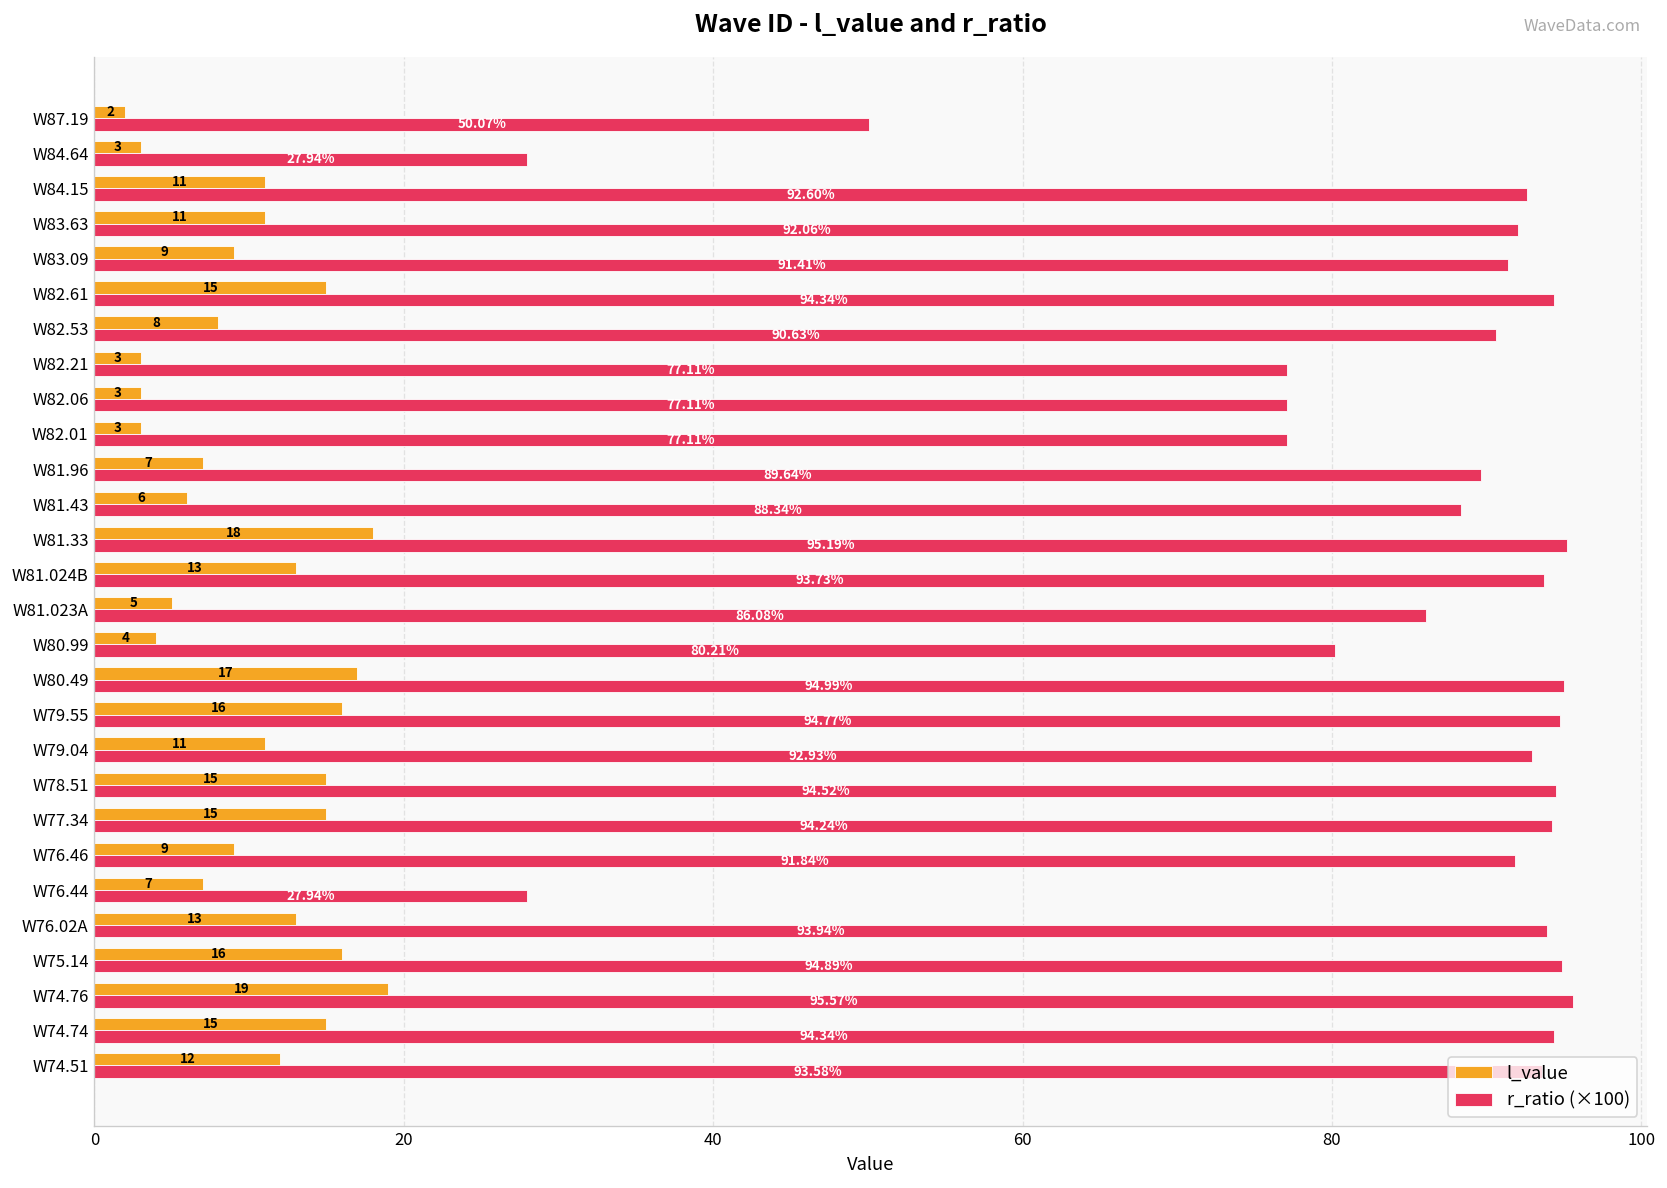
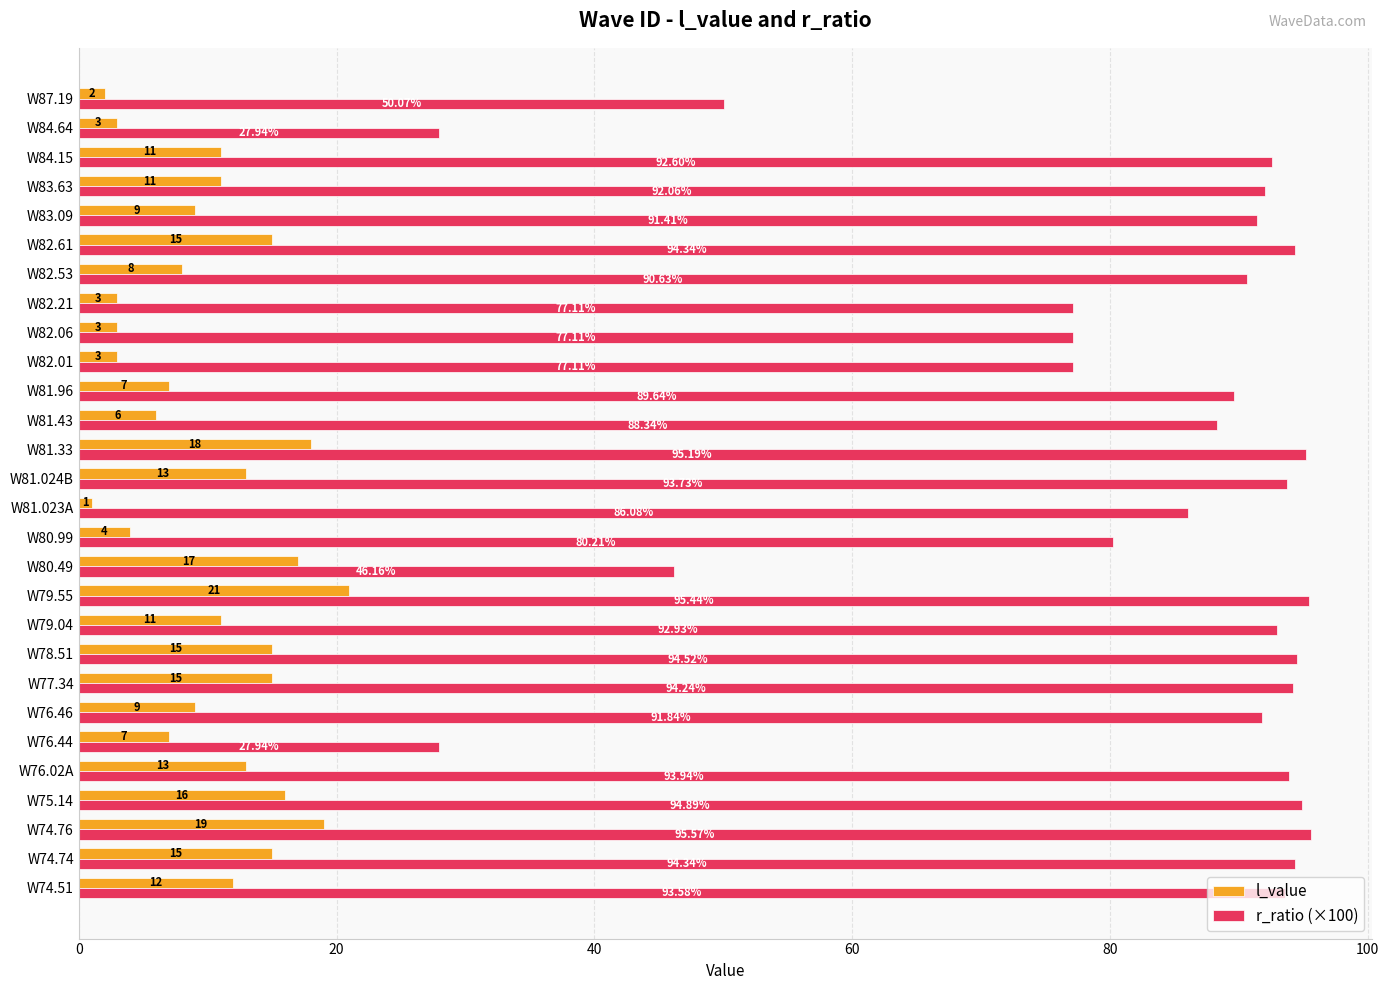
  {
    "l_value": {
      "W87.19": "2",
      "W84.64": "3",
      "W84.15": "11",
      "W83.63": "11",
      "W83.09": "9",
      "W82.61": "15",
      "W82.53": "8",
      "W82.21": "3",
      "W82.06": "3",
      "W82.01": "3",
      "W81.96": "7",
      "W81.43": "6",
      "W81.33": "18",
      "W81.024B": "13",
-     "W81.023A": "5",
+     "W81.023A": "1",
      "W80.99": "4",
      "W80.49": "17",
-     "W79.55": "16",
+     "W79.55": "21",
      "W79.04": "11",
      "W78.51": "15",
      "W77.34": "15",
      "W76.46": "9",
      "W76.44": "7",
      "W76.02A": "13",
      "W75.14": "16",
      "W74.76": "19",
      "W74.74": "15",
      "W74.51": "12"
    },
    "r_ratio (×100)": {
      "W87.19": "50.07%",
      "W84.64": "27.94%",
      "W84.15": "92.60%",
      "W83.63": "92.06%",
      "W83.09": "91.41%",
      "W82.61": "94.34%",
      "W82.53": "90.63%",
      "W82.21": "77.11%",
      "W82.06": "77.11%",
      "W82.01": "77.11%",
      "W81.96": "89.64%",
      "W81.43": "88.34%",
      "W81.33": "95.19%",
      "W81.024B": "93.73%",
      "W81.023A": "86.08%",
      "W80.99": "80.21%",
-     "W80.49": "94.99%",
-     "W79.55": "94.77%",
+     "W80.49": "46.16%",
+     "W79.55": "95.44%",
      "W79.04": "92.93%",
      "W78.51": "94.52%",
      "W77.34": "94.24%",
      "W76.46": "91.84%",
      "W76.44": "27.94%",
      "W76.02A": "93.94%",
      "W75.14": "94.89%",
      "W74.76": "95.57%",
      "W74.74": "94.34%"
    }
  }
